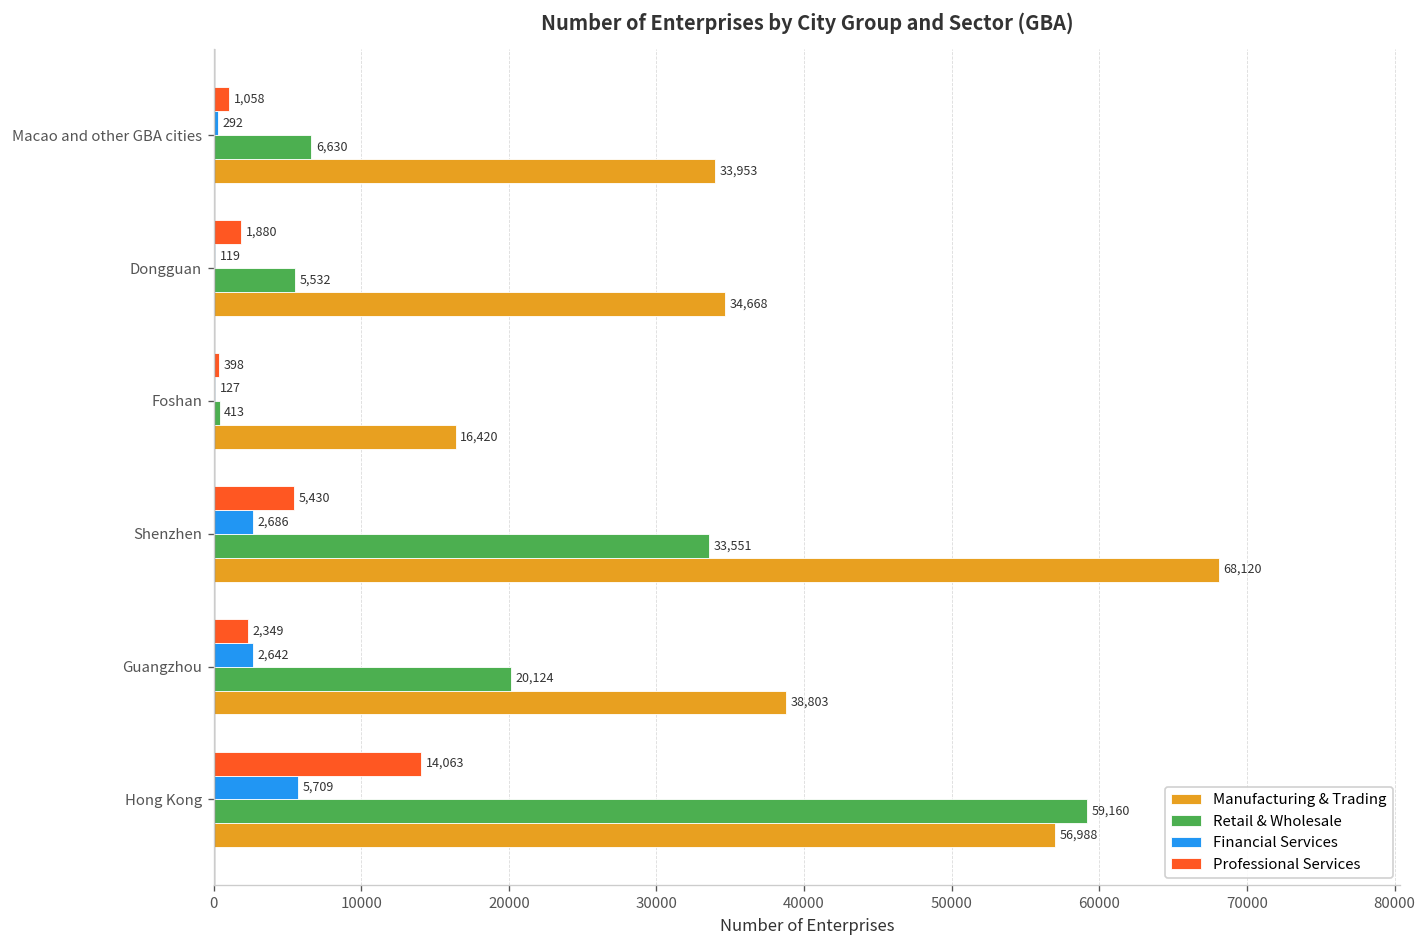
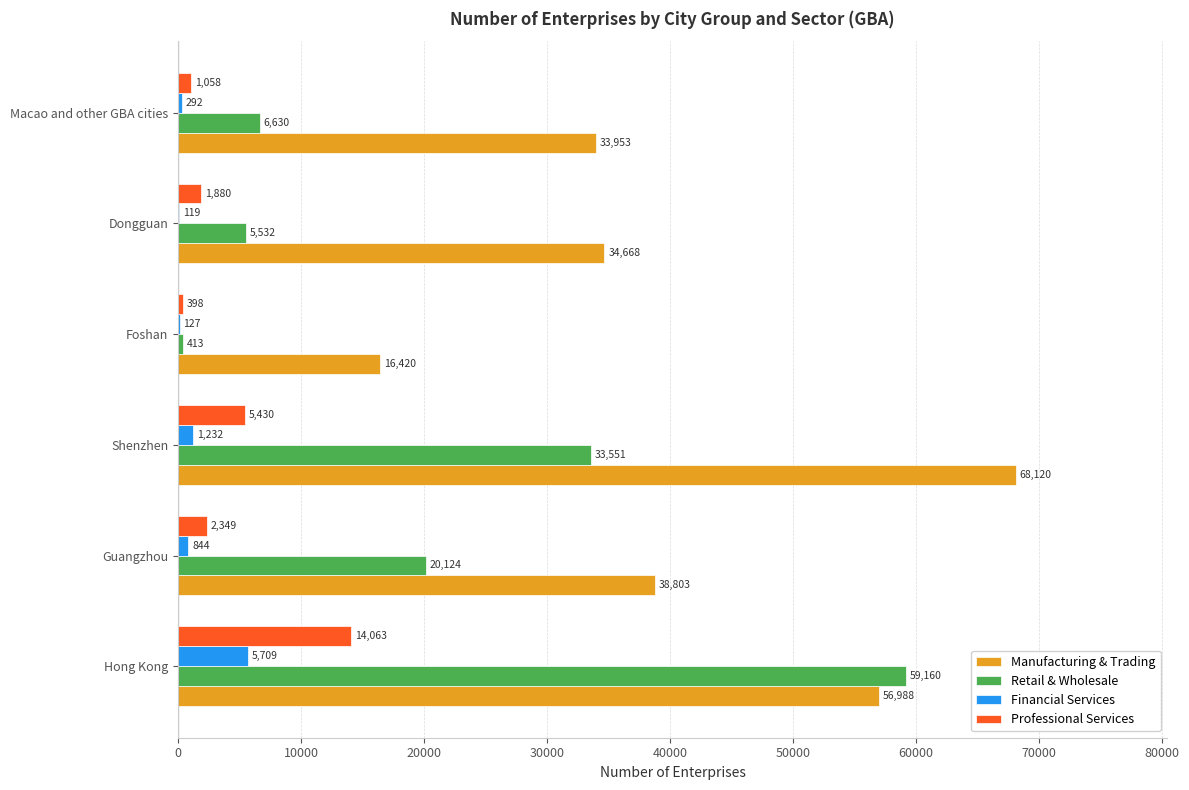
  {
    "Manufacturing & Trading": {
      "Macao and other GBA cities": "33,953",
      "Dongguan": "34,668",
      "Foshan": "16,420",
      "Shenzhen": "68,120",
      "Guangzhou": "38,803",
      "Hong Kong": "56,988"
    },
    "Retail & Wholesale": {
      "Macao and other GBA cities": "6,630",
      "Dongguan": "5,532",
      "Foshan": "413",
      "Shenzhen": "33,551",
      "Guangzhou": "20,124",
      "Hong Kong": "59,160"
    },
    "Financial Services": {
      "Macao and other GBA cities": "292",
      "Dongguan": "119",
      "Foshan": "127",
-     "Shenzhen": "2,686",
-     "Guangzhou": "2,642",
+     "Shenzhen": "1,232",
+     "Guangzhou": "844",
      "Hong Kong": "5,709"
    },
    "Professional Services": {
      "Macao and other GBA cities": "1,058",
      "Dongguan": "1,880",
      "Foshan": "398",
      "Shenzhen": "5,430",
      "Guangzhou": "2,349",
      "Hong Kong": "14,063"
    }
  }
